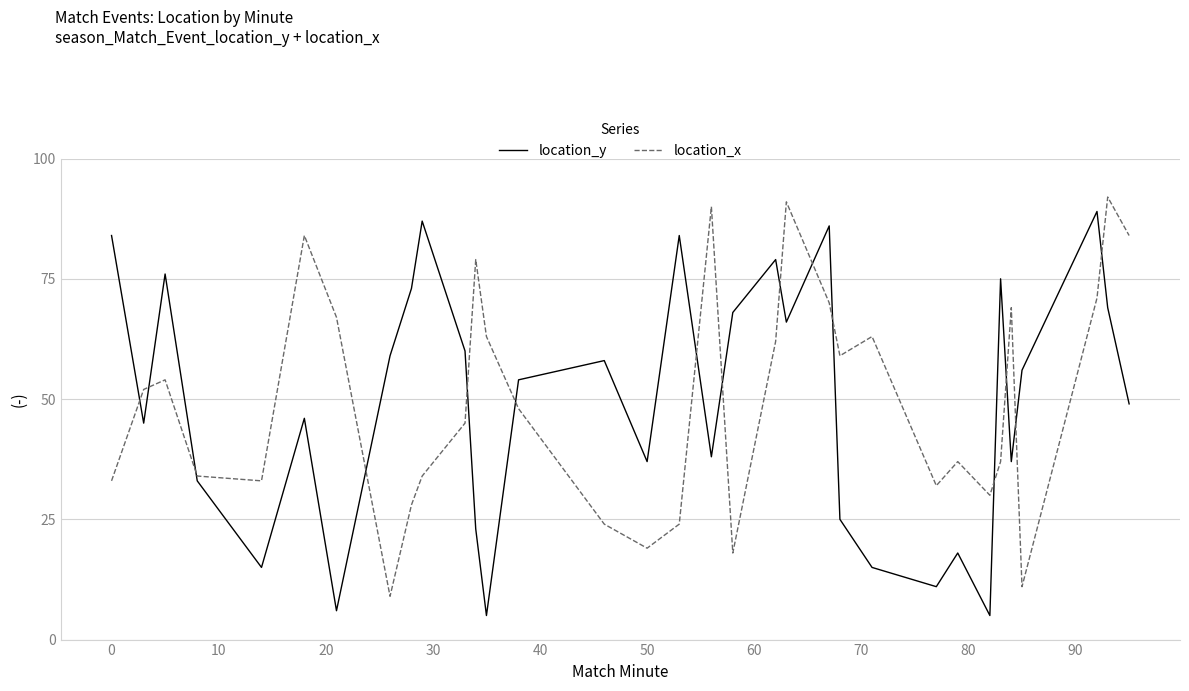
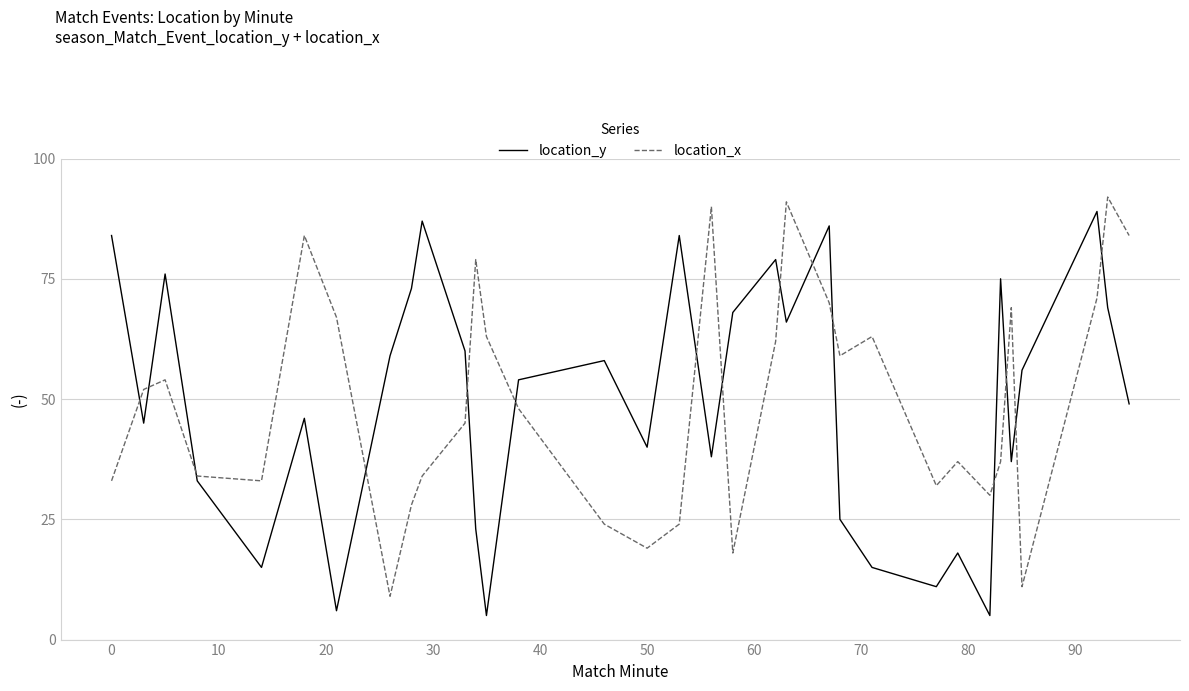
  {
    "location_y": {
      "0": 84,
-     "50": 37
+     "50": 40
    },
    "location_x": {
      "0": 33,
      "50": 19
    }
  }
